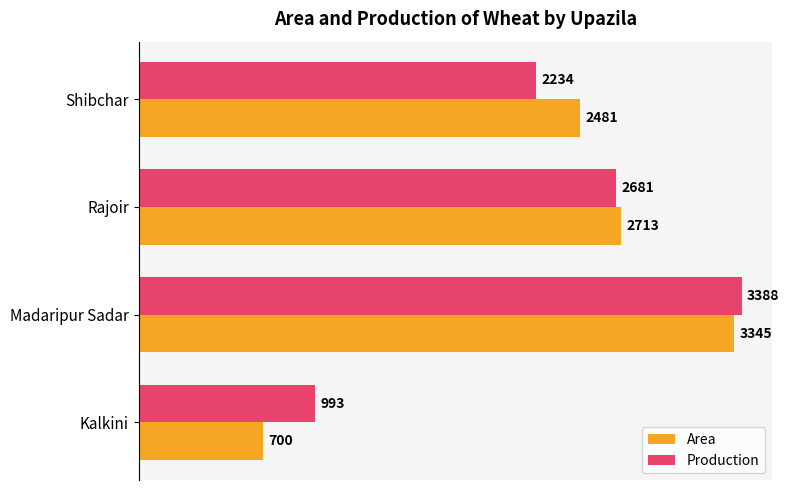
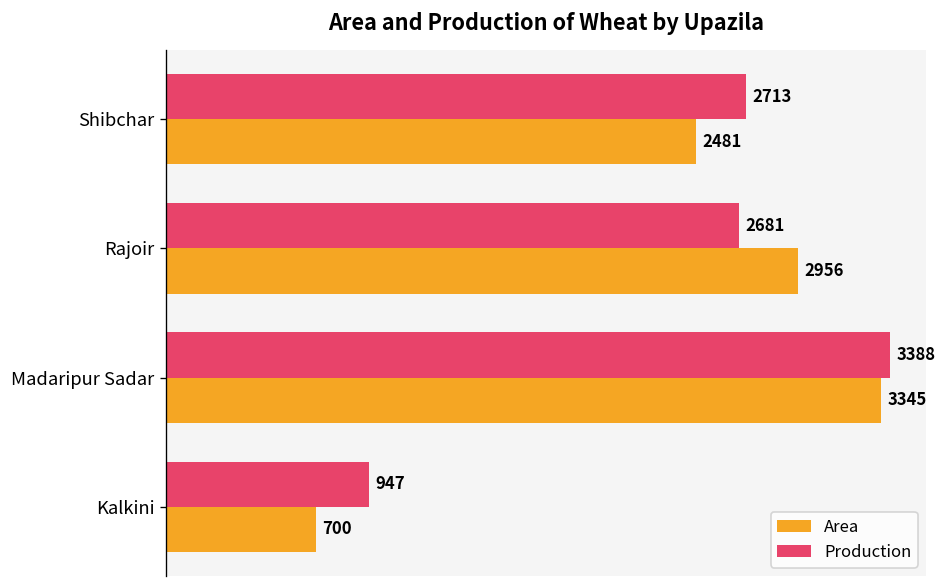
  {
    "Area": {
      "Shibchar": 2481,
-     "Rajoir": 2713,
+     "Rajoir": 2956,
      "Madaripur Sadar": 3345,
      "Kalkini": 700
    },
    "Production": {
-     "Shibchar": 2234,
+     "Shibchar": 2713,
      "Rajoir": 2681,
      "Madaripur Sadar": 3388,
-     "Kalkini": 993
+     "Kalkini": 947
    }
  }
